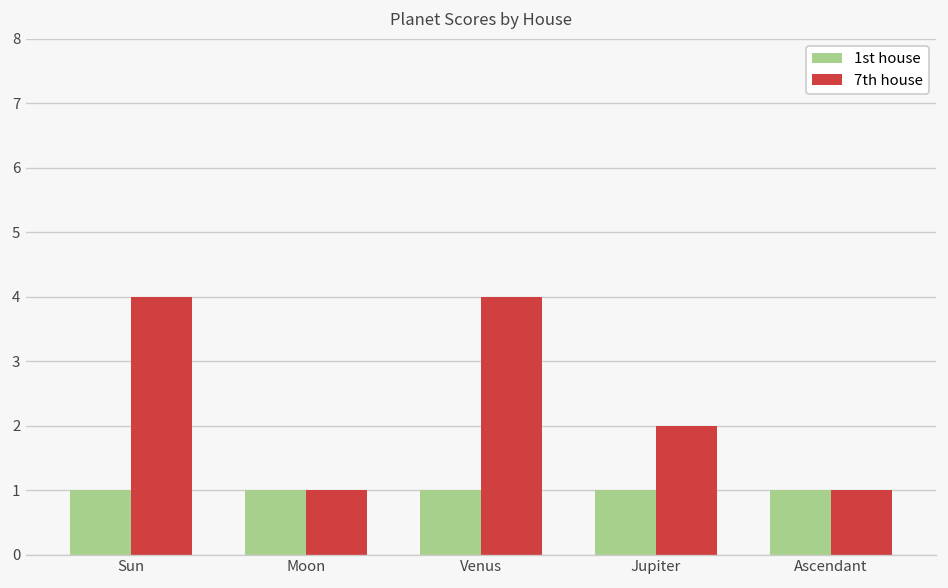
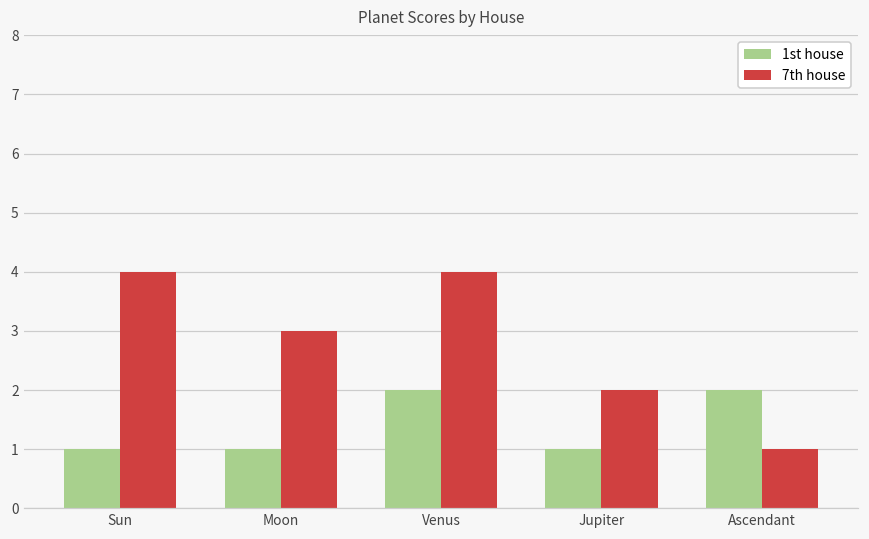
  {
    "1st house": {
      "Sun": 1,
      "Moon": 1,
-     "Venus": 1,
+     "Venus": 2,
      "Jupiter": 1,
-     "Ascendant": 1
+     "Ascendant": 2
    },
    "7th house": {
      "Sun": 4,
-     "Moon": 1,
+     "Moon": 3,
      "Venus": 4,
      "Jupiter": 2,
      "Ascendant": 1
    }
  }
